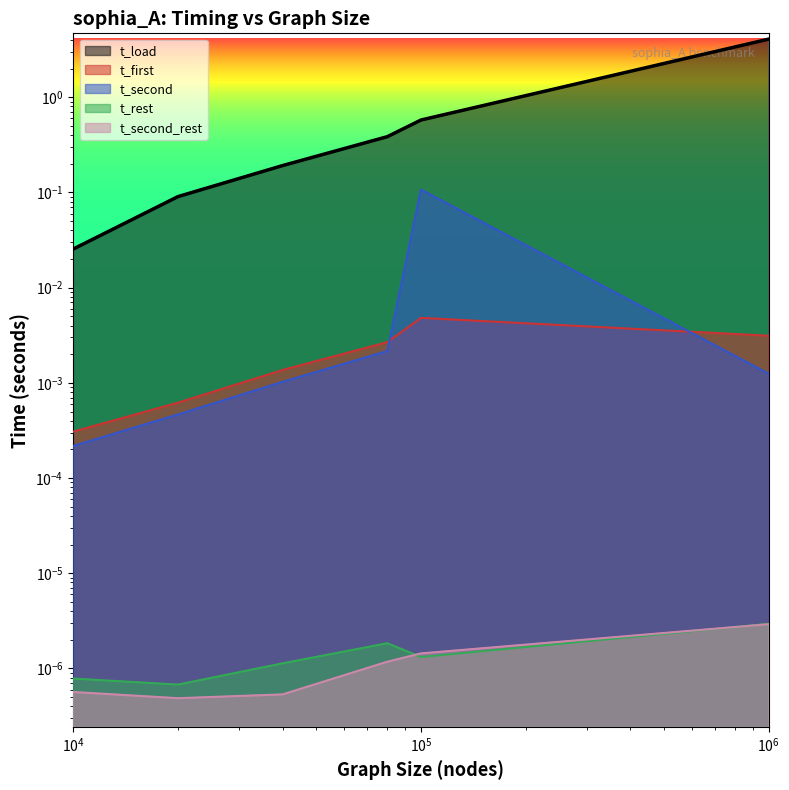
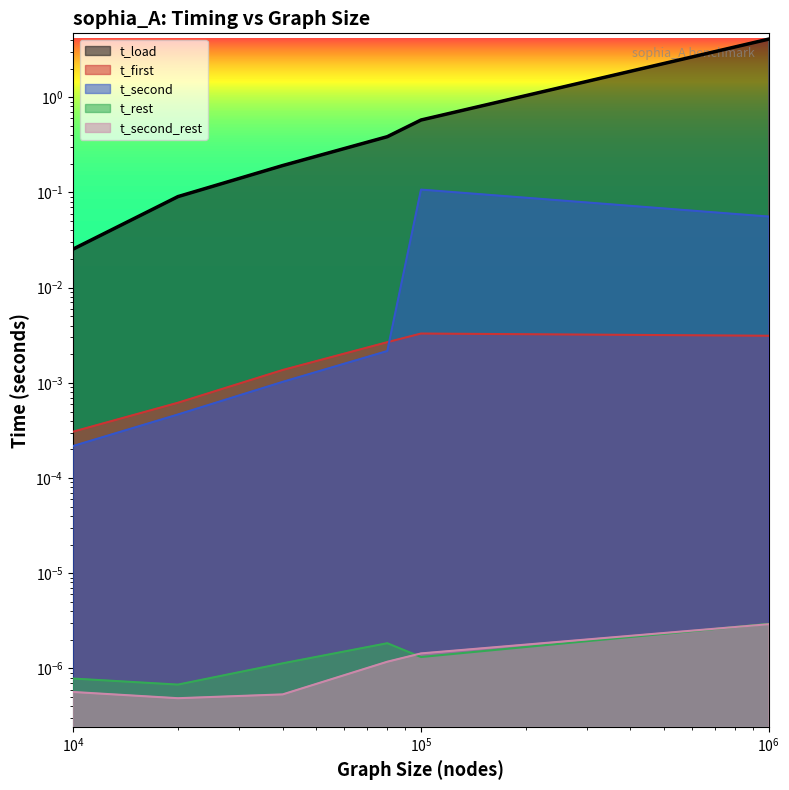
  {
    "t_load": {
      "10^4": 0.025,
      "10^5": 0.6,
      "10^6": 4.1
    },
    "t_first": {
      "10^4": 0.0003,
-     "10^5": 0.005,
+     "10^5": 0.0033,
      "10^6": 0.0031
    },
    "t_second": {
      "10^4": 0.00022,
      "10^5": 0.11,
-     "10^6": 0.0012
+     "10^6": 0.06
    },
    "t_rest": {
      "10^4": 0.0000008,
      "10^5": 0.0000013
    },
    "t_second_rest": {
      "10^4": 0.0000006,
      "10^5": 0.0000014
    }
  }
